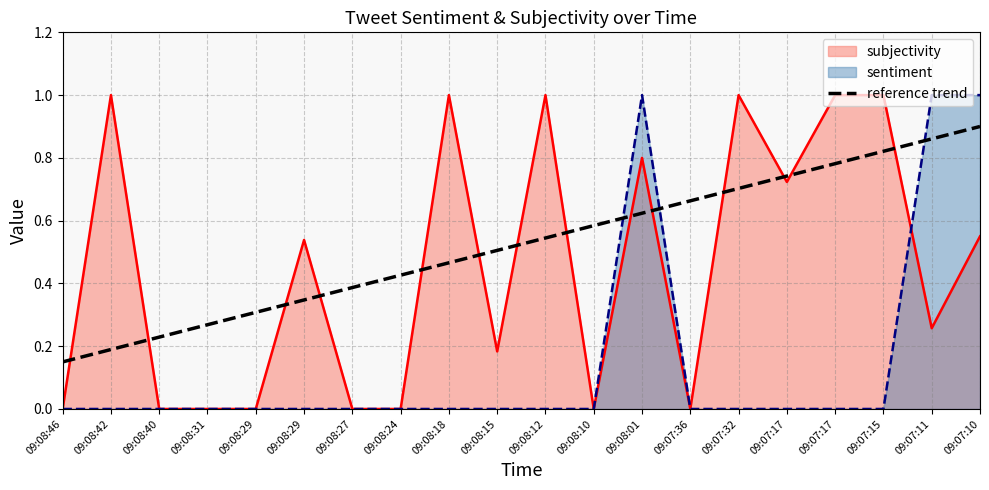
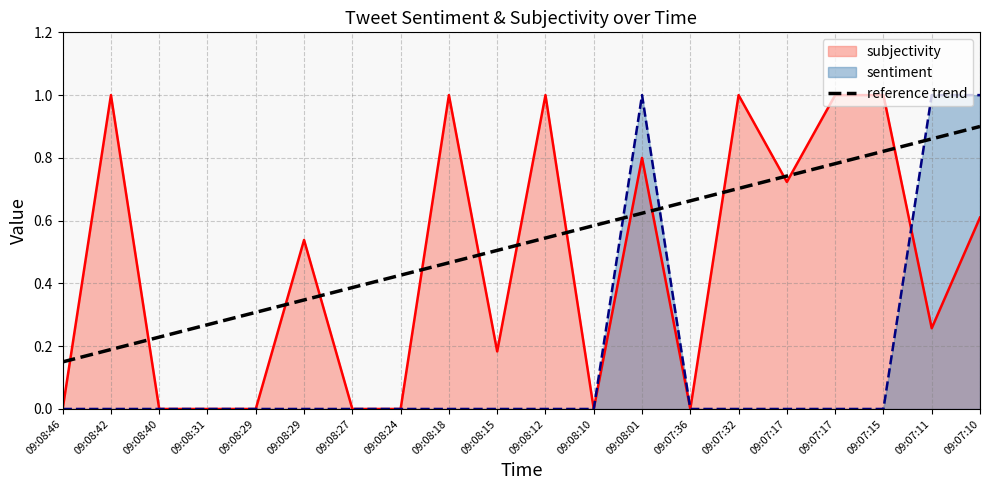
  {
    "subjectivity": {
      "09:08:42": 1.00,
      "09:08:18": 1.00,
      "09:08:15": 0.18,
      "09:08:12": 1.00,
      "09:08:01": 0.80,
      "09:07:32": 1.00,
      "09:07:11": 0.26,
-     "09:07:10": 0.55
+     "09:07:10": 0.61
    },
    "sentiment": {
      "09:08:42": 0.00,
      "09:08:18": 0.00,
      "09:08:15": 0.00,
      "09:08:12": 0.00,
      "09:08:01": 1.00,
      "09:07:32": 0.00,
      "09:07:15": 0.00,
      "09:07:10": 1.00
    },
    "reference trend": {
      "09:08:46": 0.15,
      "09:08:42": 0.19,
      "09:08:40": 0.23,
      "09:08:31": 0.27,
      "09:08:27": 0.39,
      "09:08:24": 0.43,
      "09:08:18": 0.47,
      "09:08:15": 0.51,
      "09:08:12": 0.54,
      "09:08:10": 0.58,
      "09:08:01": 0.62,
      "09:07:36": 0.66,
      "09:07:32": 0.70,
      "09:07:15": 0.82,
      "09:07:11": 0.86,
      "09:07:10": 0.90
    }
  }
